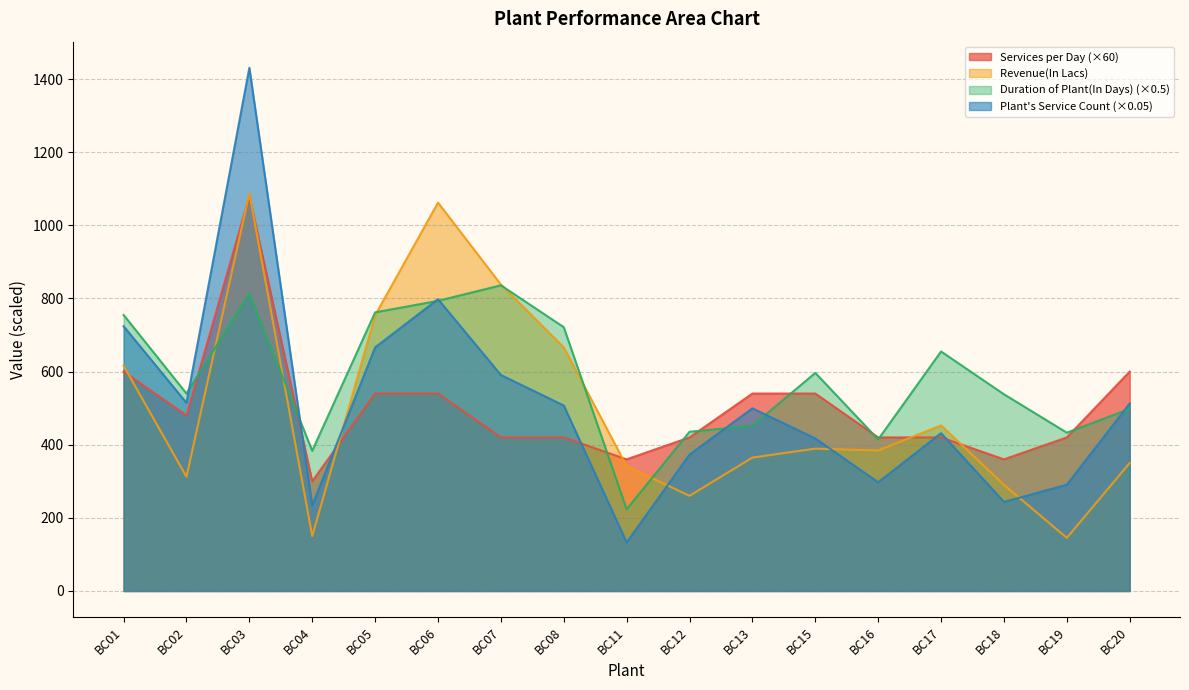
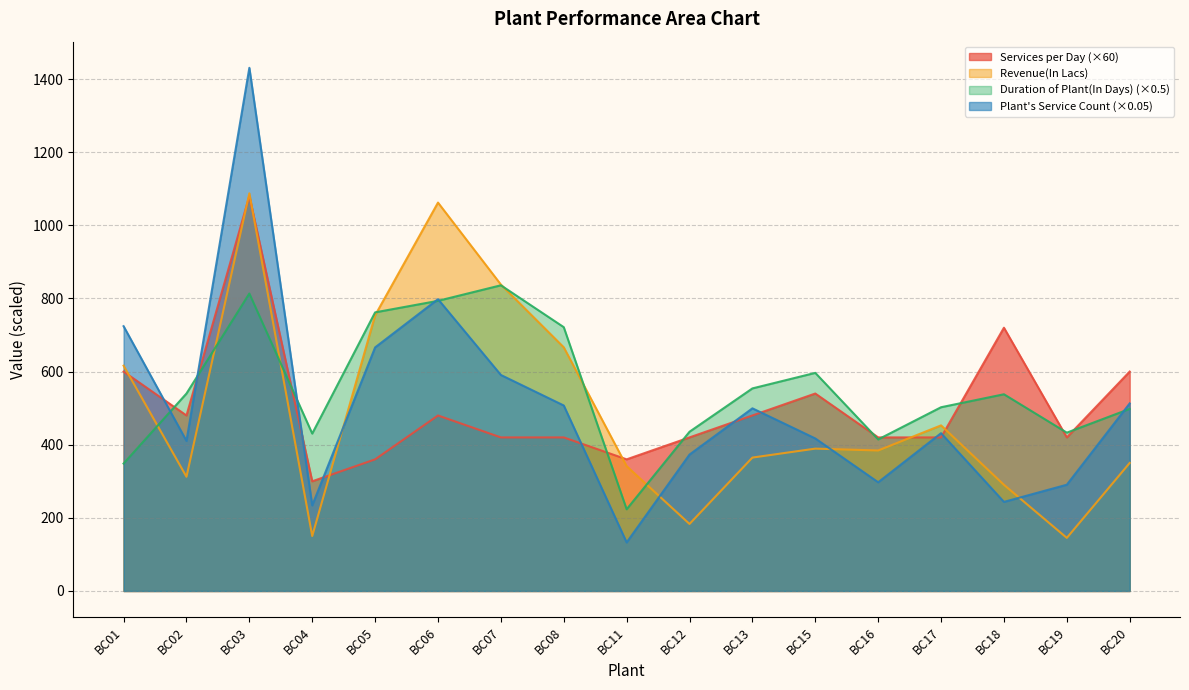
  {
    "Services per Day (×60)": {
      "BC01": 600,
      "BC02": 480,
      "BC03": 1080,
      "BC04": 300,
-     "BC05": 540,
-     "BC06": 540,
+     "BC05": 360,
+     "BC06": 480,
      "BC07": 420,
      "BC08": 420,
      "BC11": 360,
      "BC12": 420,
-     "BC13": 540,
+     "BC13": 480,
      "BC15": 540,
      "BC17": 420,
-     "BC18": 360,
+     "BC18": 720,
      "BC19": 420,
      "BC20": 600
    },
    "Revenue(In Lacs)": {
      "BC01": 620,
      "BC02": 310,
      "BC03": 1090,
      "BC04": 150,
      "BC05": 750,
      "BC06": 1060,
      "BC08": 670,
      "BC11": 340,
-     "BC12": 260,
+     "BC12": 180,
      "BC13": 360,
      "BC15": 390,
      "BC16": 380,
      "BC17": 450,
      "BC18": 290,
      "BC19": 150,
      "BC20": 350
    },
    "Duration of Plant(In Days) (×0.5)": {
-     "BC01": 760,
+     "BC01": 350,
      "BC02": 540,
      "BC03": 810,
-     "BC04": 380,
+     "BC04": 430,
      "BC05": 760,
      "BC08": 720,
      "BC11": 220,
      "BC12": 440,
-     "BC13": 450,
+     "BC13": 550,
      "BC15": 600,
-     "BC17": 660,
+     "BC17": 500,
      "BC18": 540,
      "BC19": 430,
      "BC20": 500
    },
    "Plant's Service Count (×0.05)": {
      "BC01": 720,
-     "BC02": 510,
+     "BC02": 410,
      "BC03": 1430,
      "BC04": 230,
      "BC05": 670,
      "BC07": 590,
      "BC08": 510,
      "BC11": 130,
      "BC12": 370,
      "BC13": 500,
      "BC15": 420,
      "BC16": 300,
      "BC17": 430,
      "BC18": 240,
      "BC19": 290,
      "BC20": 510
    }
  }
